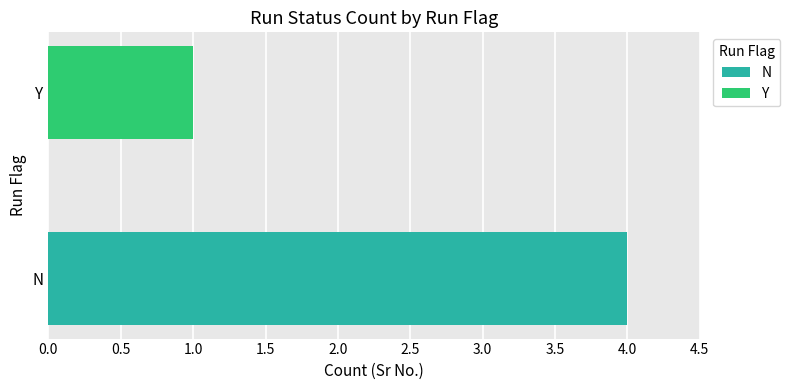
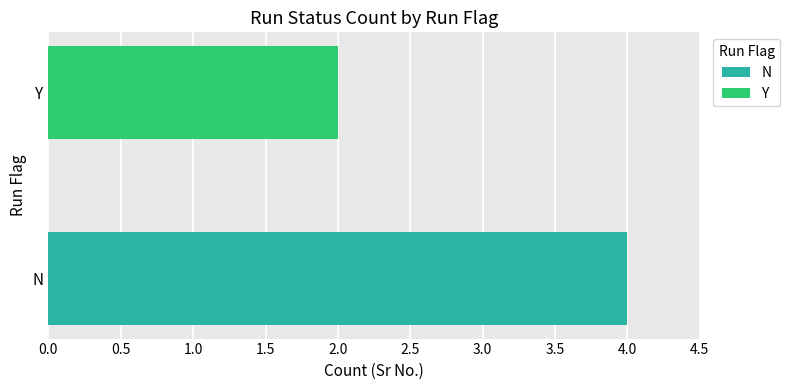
  {
-   "Y": 1,
+   "Y": 2,
    "N": 4
  }
